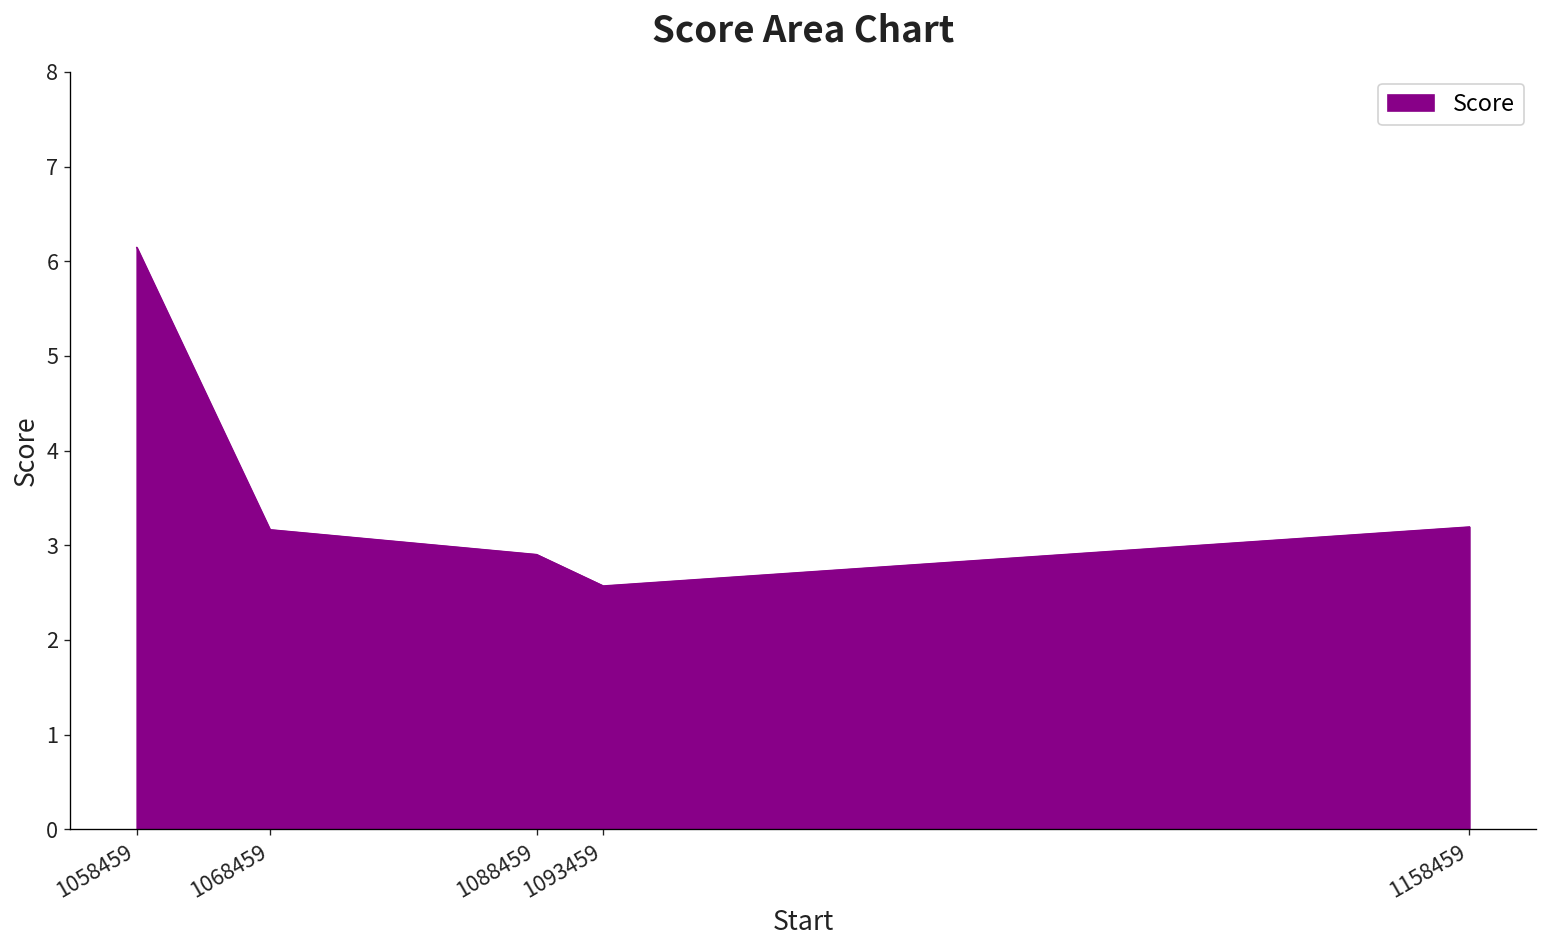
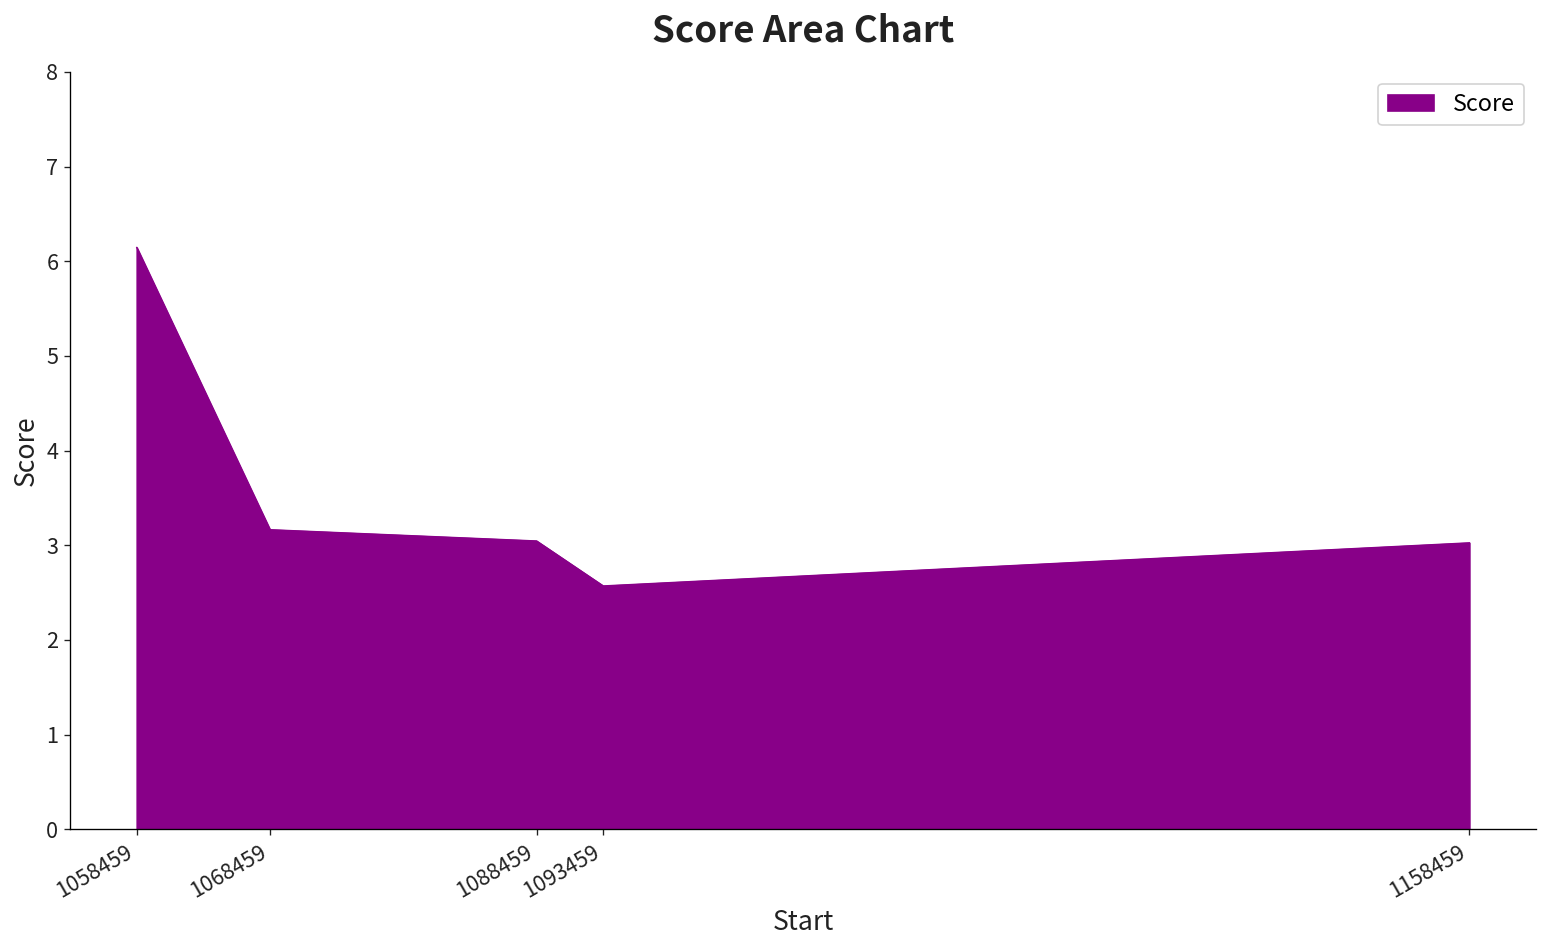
  {
    "1058459": 6.1,
    "1068459": 3.2,
-   "1088459": 2.9,
+   "1088459": 3.0,
    "1093459": 2.6,
-   "1158459": 3.2
+   "1158459": 3.0
  }
